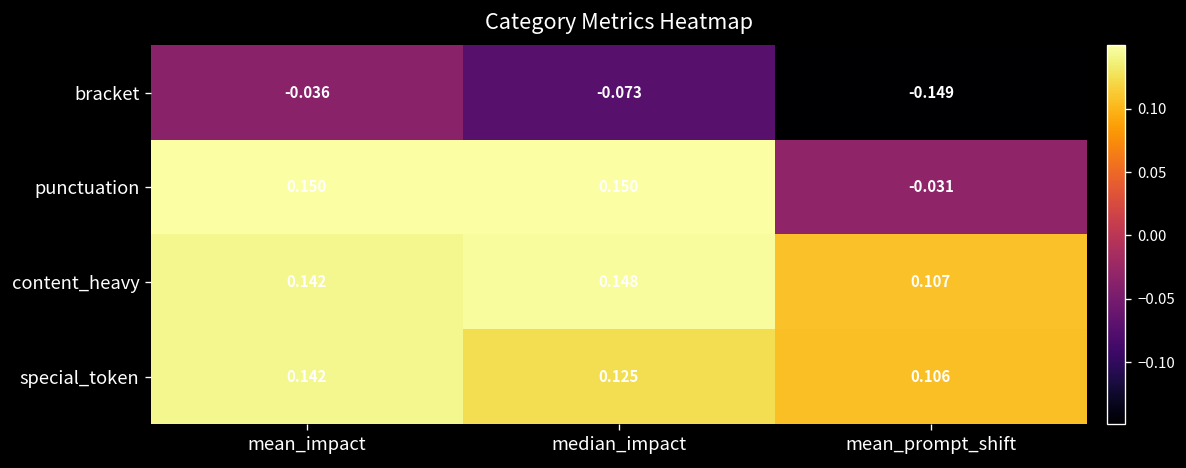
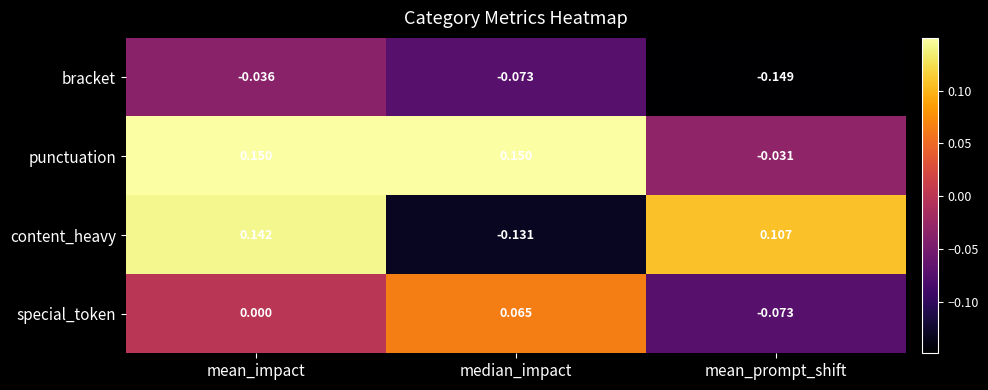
  {
    "bracket": {
      "mean_impact": -0.036,
      "median_impact": -0.073,
      "mean_prompt_shift": -0.149
    },
    "punctuation": {
      "mean_impact": 0.150,
      "median_impact": 0.150,
      "mean_prompt_shift": -0.031
    },
    "content_heavy": {
      "mean_impact": 0.142,
-     "median_impact": 0.148,
+     "median_impact": -0.131,
      "mean_prompt_shift": 0.107
    },
    "special_token": {
-     "mean_impact": 0.142,
-     "median_impact": 0.125,
-     "mean_prompt_shift": 0.106
+     "mean_impact": 0.000,
+     "median_impact": 0.065,
+     "mean_prompt_shift": -0.073
    }
  }
